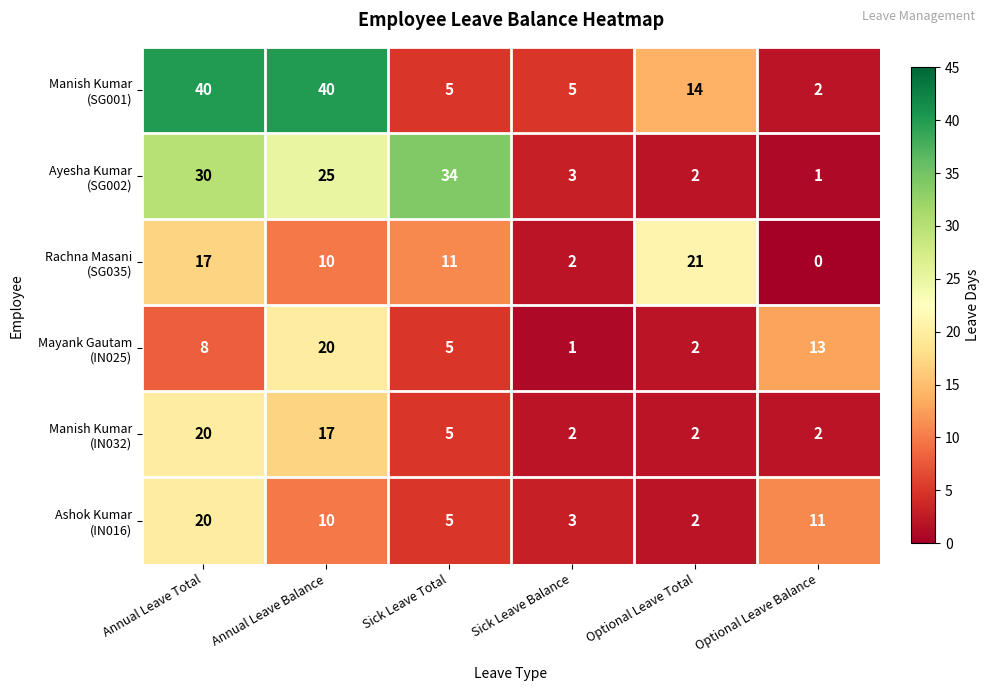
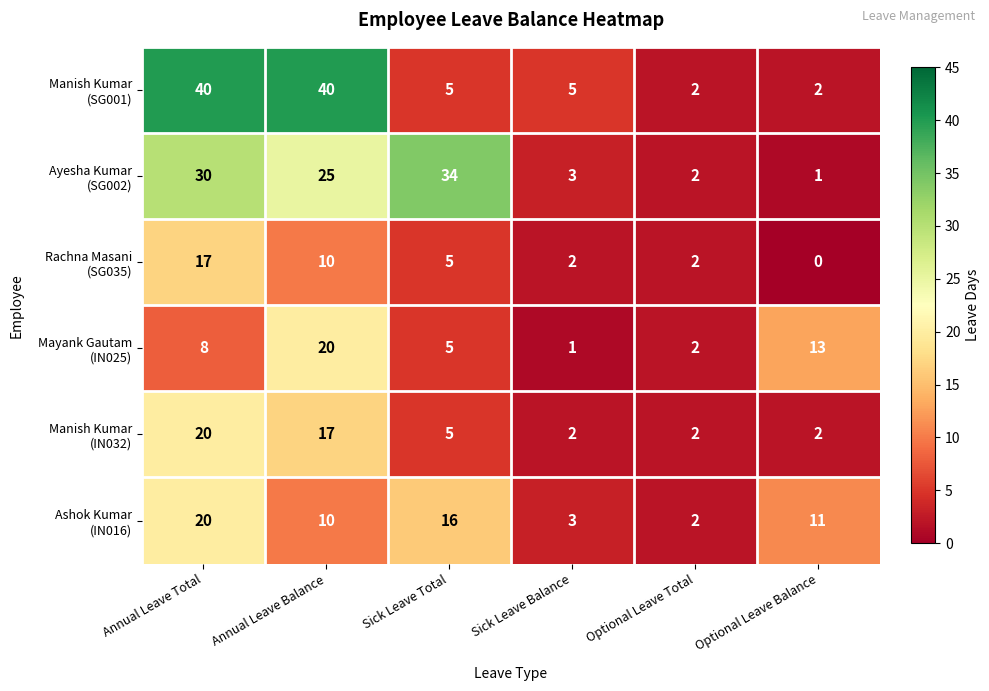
  {
    "Manish Kumar (SG001)": {
      "Annual Leave Total": 40,
      "Annual Leave Balance": 40,
      "Sick Leave Total": 5,
      "Sick Leave Balance": 5,
-     "Optional Leave Total": 14,
+     "Optional Leave Total": 2,
      "Optional Leave Balance": 2
    },
    "Ayesha Kumar (SG002)": {
      "Annual Leave Total": 30,
      "Annual Leave Balance": 25,
      "Sick Leave Total": 34,
      "Sick Leave Balance": 3,
      "Optional Leave Total": 2,
      "Optional Leave Balance": 1
    },
    "Rachna Masani (SG035)": {
      "Annual Leave Total": 17,
      "Annual Leave Balance": 10,
-     "Sick Leave Total": 11,
+     "Sick Leave Total": 5,
      "Sick Leave Balance": 2,
-     "Optional Leave Total": 21,
+     "Optional Leave Total": 2,
      "Optional Leave Balance": 0
    },
    "Mayank Gautam (IN025)": {
      "Annual Leave Total": 8,
      "Annual Leave Balance": 20,
      "Sick Leave Total": 5,
      "Sick Leave Balance": 1,
      "Optional Leave Total": 2,
      "Optional Leave Balance": 13
    },
    "Manish Kumar (IN032)": {
      "Annual Leave Total": 20,
      "Annual Leave Balance": 17,
      "Sick Leave Total": 5,
      "Sick Leave Balance": 2,
      "Optional Leave Total": 2,
      "Optional Leave Balance": 2
    },
    "Ashok Kumar (IN016)": {
      "Annual Leave Total": 20,
      "Annual Leave Balance": 10,
-     "Sick Leave Total": 5,
+     "Sick Leave Total": 16,
      "Sick Leave Balance": 3,
      "Optional Leave Total": 2,
      "Optional Leave Balance": 11
    }
  }
